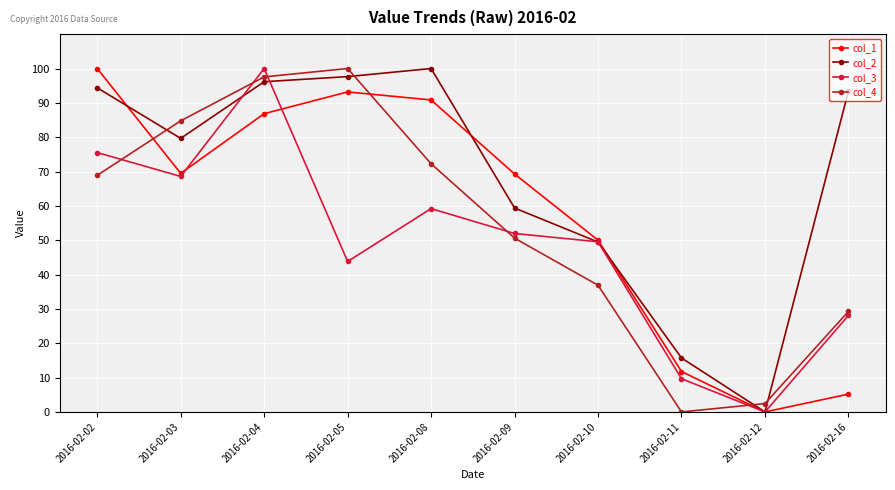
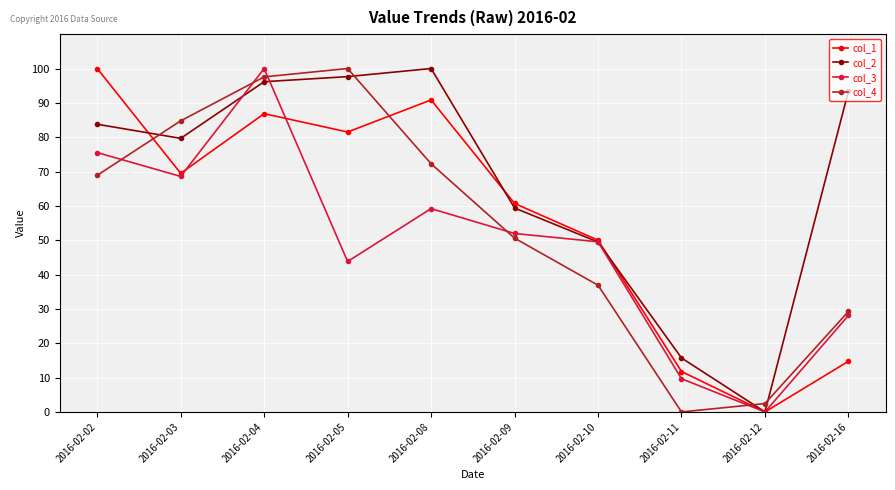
  {
    "col_1": {
      "2016-02-02": 100,
      "2016-02-03": 69,
      "2016-02-04": 87,
-     "2016-02-05": 93,
+     "2016-02-05": 82,
      "2016-02-08": 91,
-     "2016-02-09": 69,
+     "2016-02-09": 61,
      "2016-02-11": 12,
-     "2016-02-16": 5
+     "2016-02-16": 15
    },
    "col_2": {
-     "2016-02-02": 94,
+     "2016-02-02": 84,
      "2016-02-03": 80,
      "2016-02-04": 96,
      "2016-02-05": 98,
      "2016-02-08": 100,
      "2016-02-09": 59,
      "2016-02-11": 16
    }
  }
